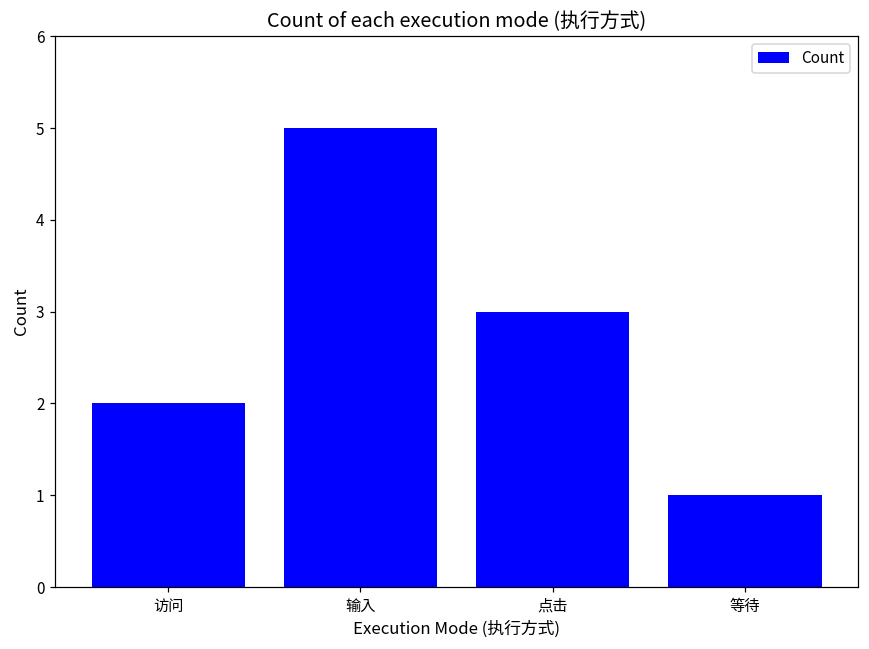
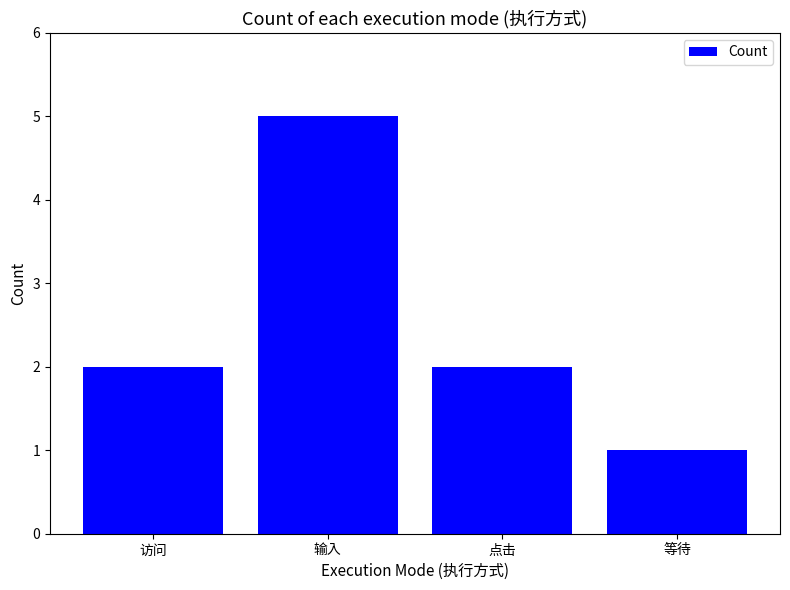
  {
    "访问": 2,
    "输入": 5,
-   "点击": 3,
+   "点击": 2,
    "等待": 1
  }
